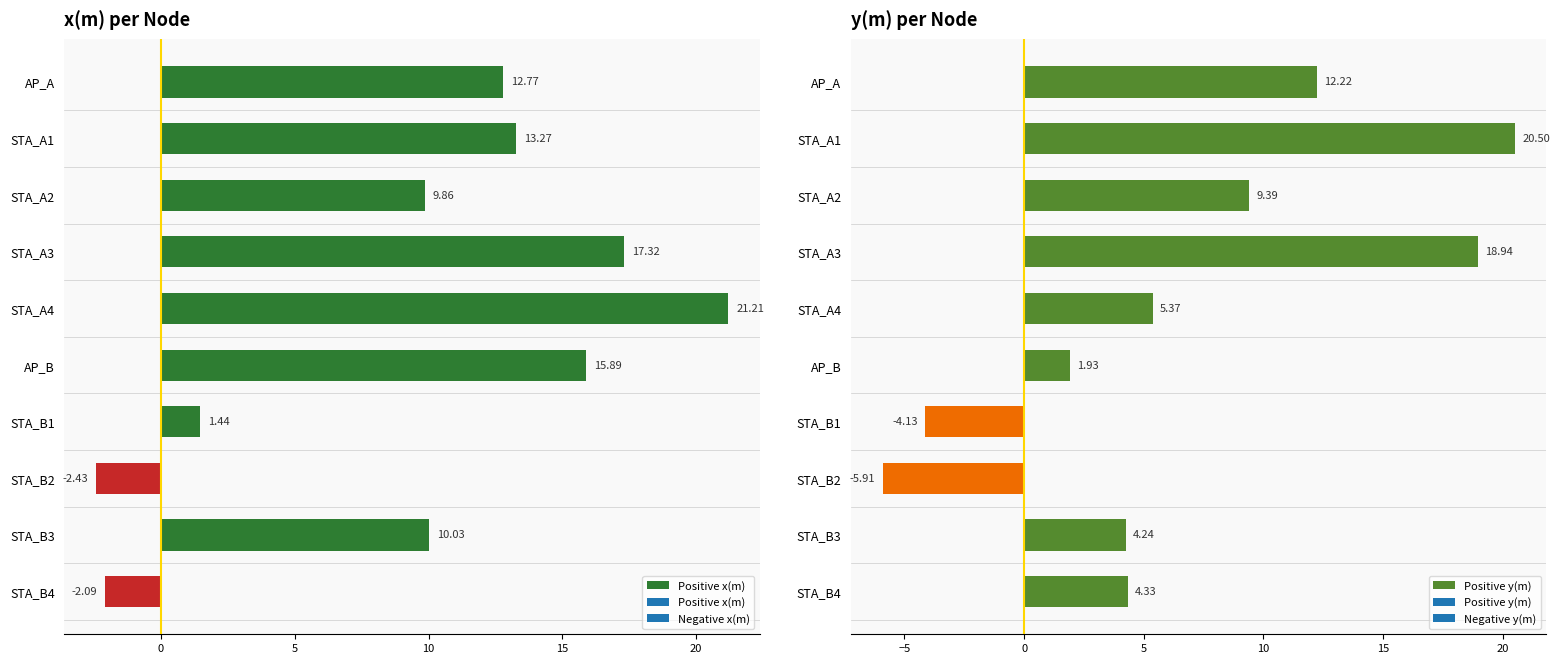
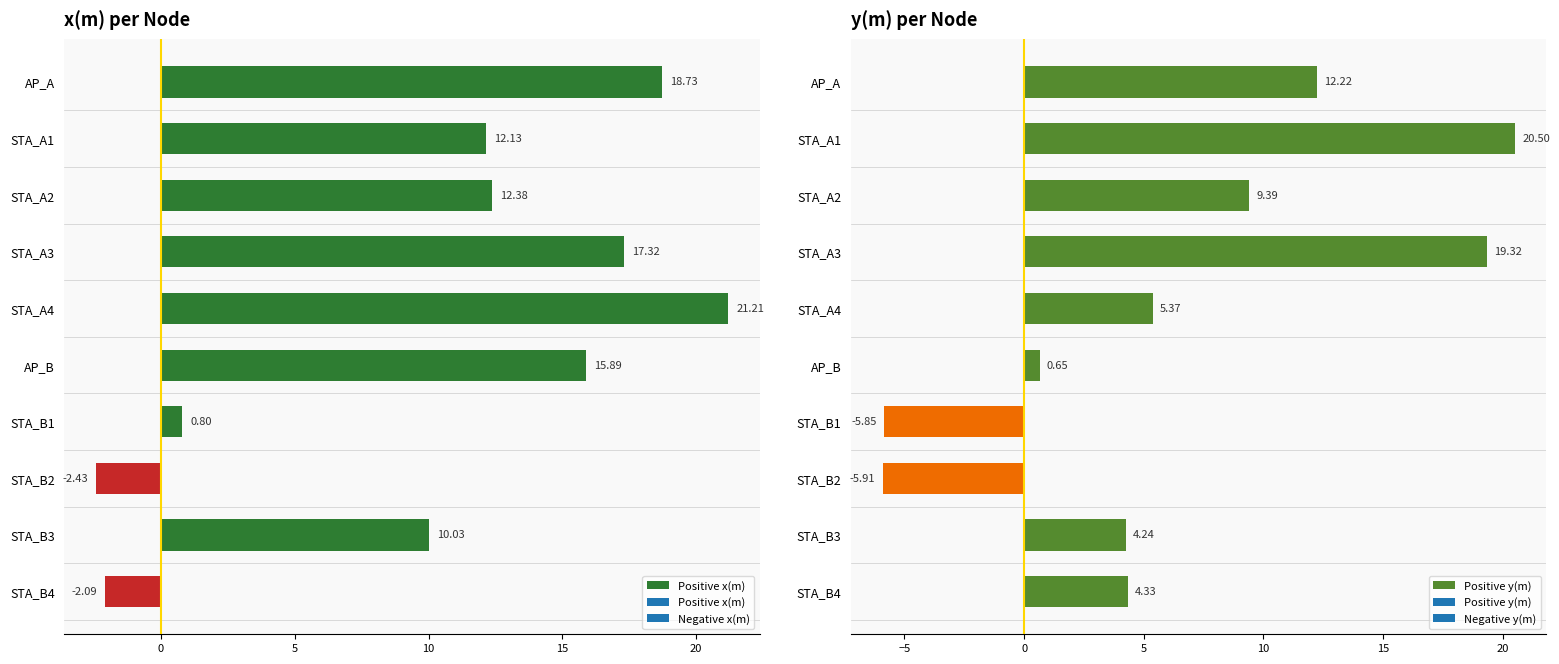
  {
    "x(m) per Node": {
-     "AP_A": 12.77,
-     "STA_A1": 13.27,
-     "STA_A2": 9.86,
+     "AP_A": 18.73,
+     "STA_A1": 12.13,
+     "STA_A2": 12.38,
      "STA_A3": 17.32,
      "STA_A4": 21.21,
      "AP_B": 15.89,
-     "STA_B1": 1.44,
+     "STA_B1": 0.80,
      "STA_B2": -2.43,
      "STA_B3": 10.03,
      "STA_B4": -2.09
    },
    "y(m) per Node": {
      "AP_A": 12.22,
      "STA_A1": 20.50,
      "STA_A2": 9.39,
-     "STA_A3": 18.94,
+     "STA_A3": 19.32,
      "STA_A4": 5.37,
-     "AP_B": 1.93,
-     "STA_B1": -4.13,
+     "AP_B": 0.65,
+     "STA_B1": -5.85,
      "STA_B2": -5.91,
      "STA_B3": 4.24,
      "STA_B4": 4.33
    }
  }
